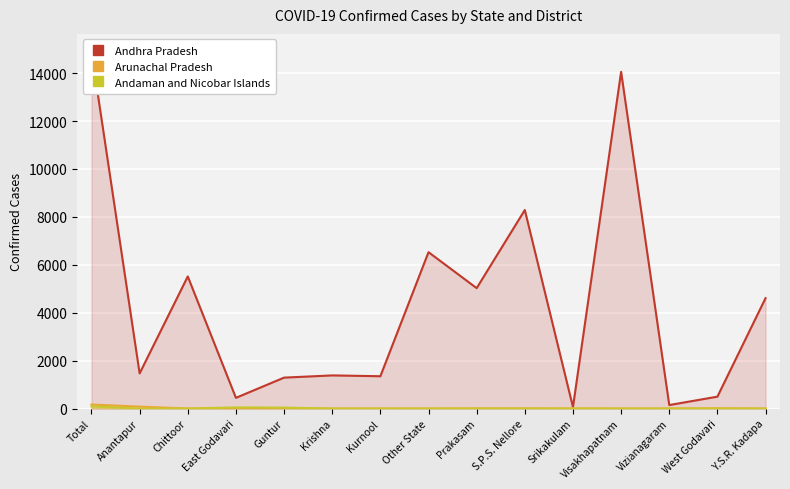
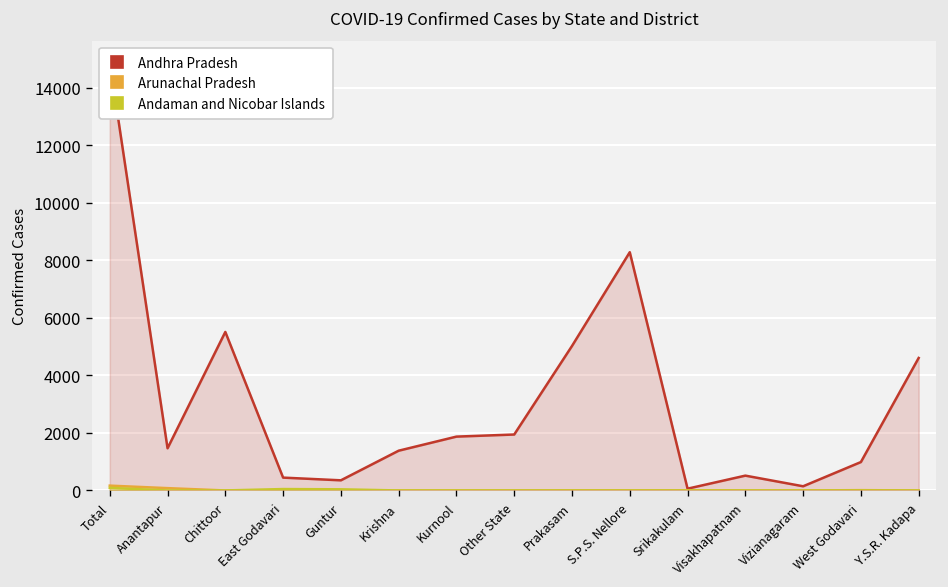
  {
    "Andhra Pradesh": {
      "Anantapur": 1500,
      "Chittoor": 5500,
      "East Godavari": 400,
-     "Guntur": 1300,
+     "Guntur": 400,
      "Krishna": 1400,
-     "Kurnool": 1300,
-     "Other State": 6500,
+     "Kurnool": 1900,
+     "Other State": 1900,
      "Prakasam": 5000,
      "S.P.S. Nellore": 8300,
-     "Visakhapatnam": 14100,
+     "Visakhapatnam": 500,
      "Vizianagaram": 100,
-     "West Godavari": 500,
+     "West Godavari": 1000,
      "Y.S.R. Kadapa": 4600
    }
  }
